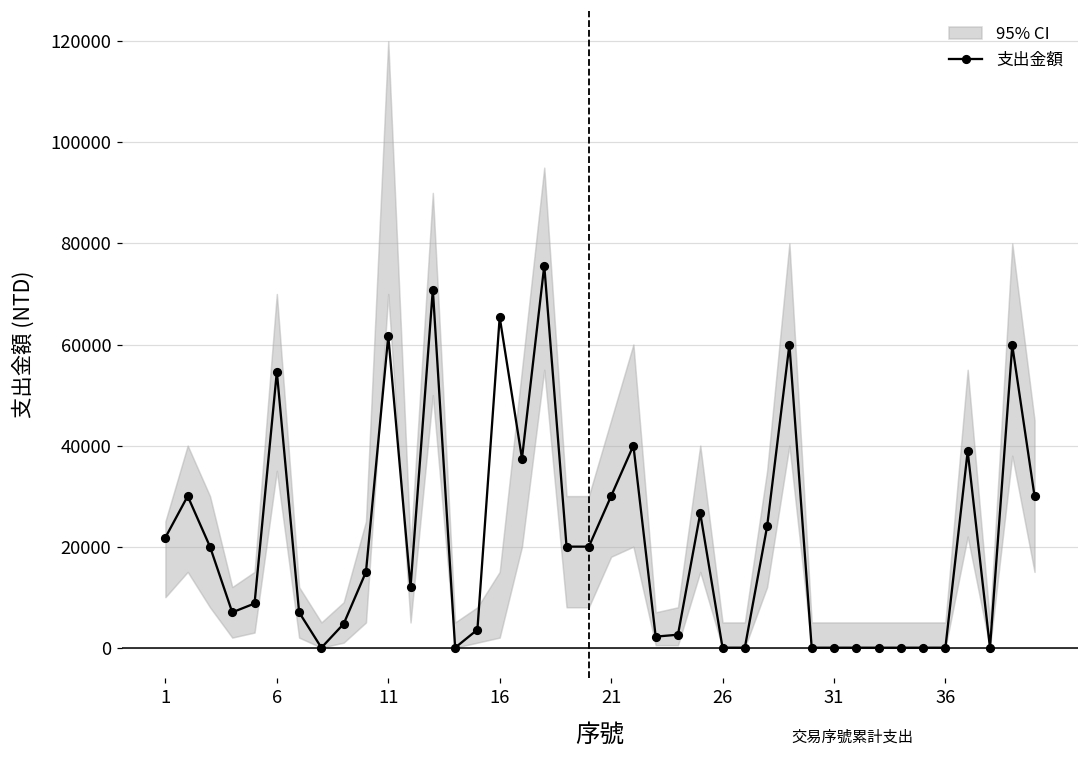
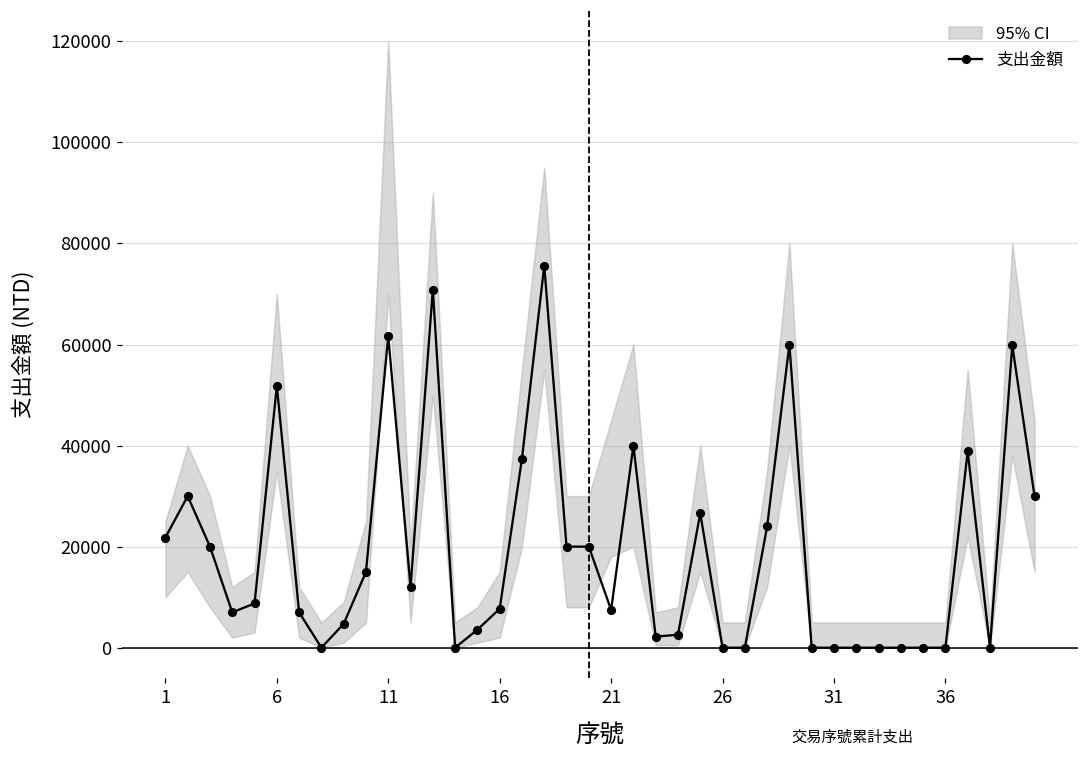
  {
    "支出金額": {
      "1": 22000,
-     "6": 55000,
+     "6": 52000,
      "11": 62000,
-     "16": 65000,
-     "21": 30000,
+     "16": 8000,
+     "21": 7000,
      "26": 0,
      "31": 0,
      "36": 0
    }
  }
